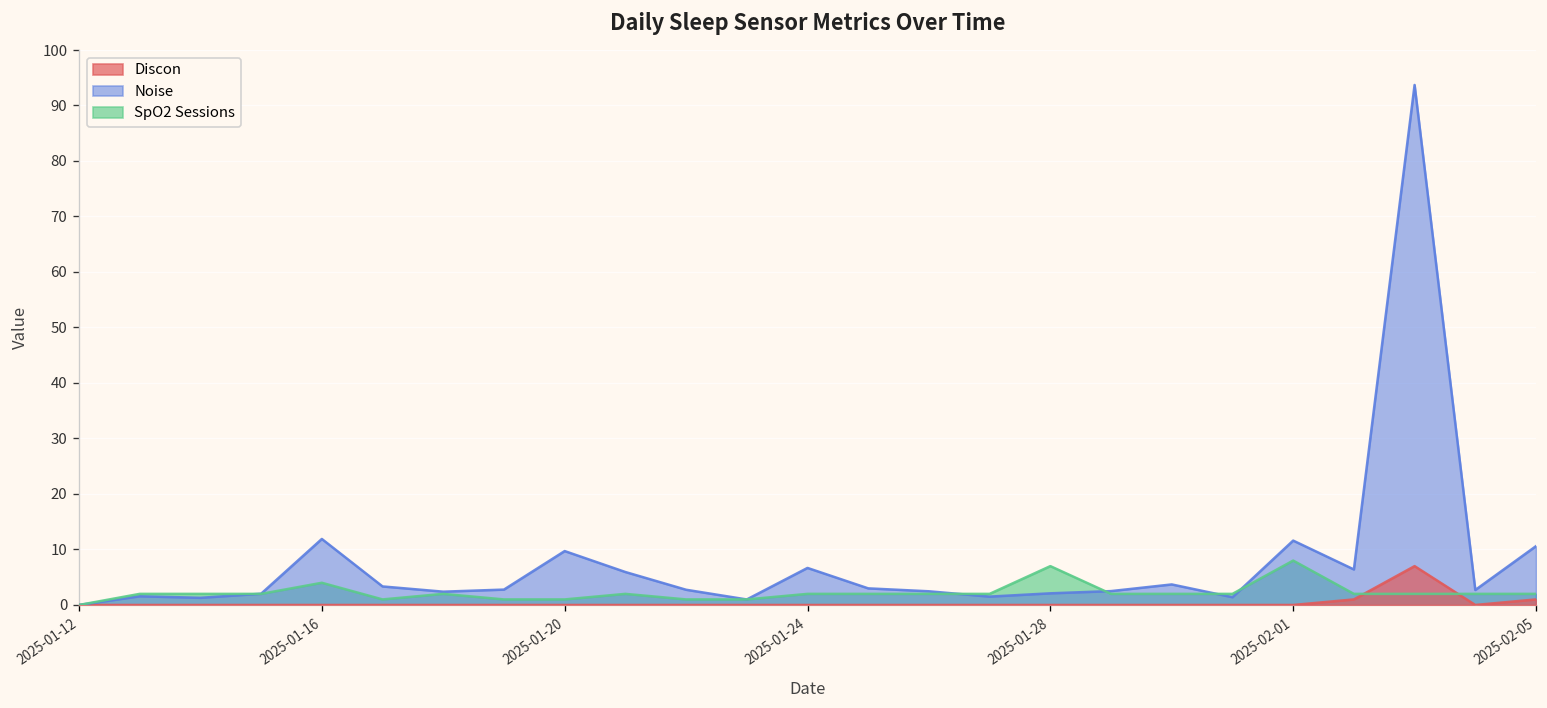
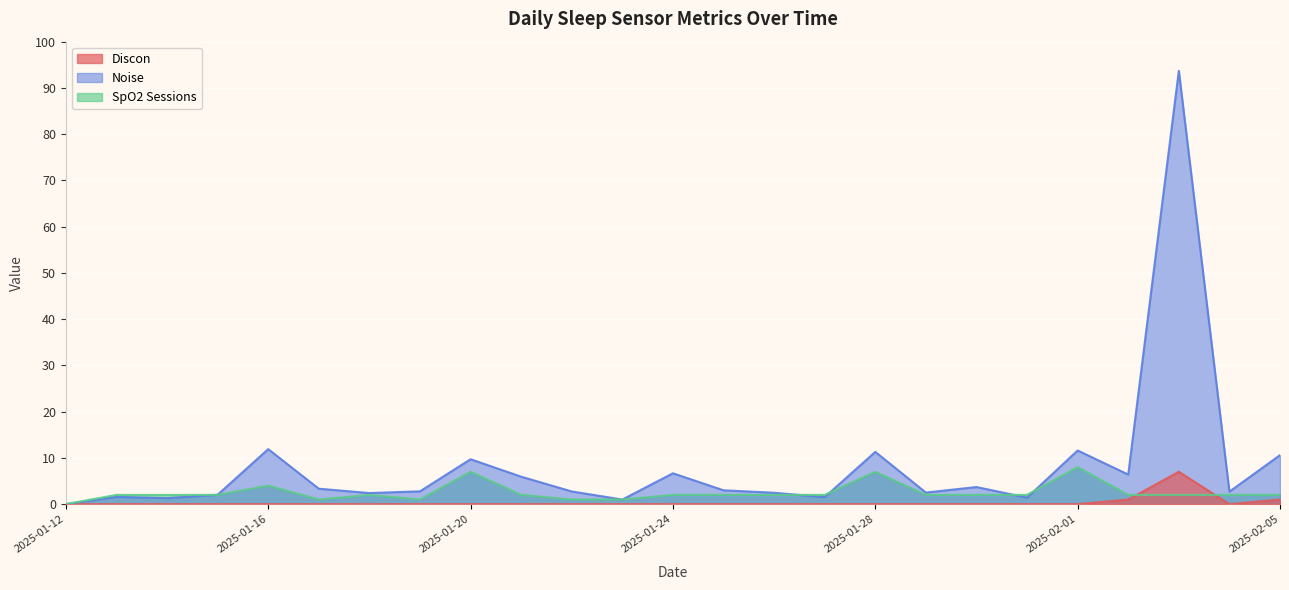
  {
    "Discon": {
      "2025-01-16": 0,
      "2025-01-20": 0,
      "2025-01-24": 0,
      "2025-01-28": 0,
      "2025-02-01": 0,
      "2025-02-05": 1
    },
    "Noise": {
      "2025-01-16": 12,
      "2025-01-20": 10,
      "2025-01-24": 7,
-     "2025-01-28": 2,
+     "2025-01-28": 11,
      "2025-02-01": 12,
      "2025-02-05": 11
    },
    "SpO2 Sessions": {
      "2025-01-16": 4,
-     "2025-01-20": 1,
+     "2025-01-20": 7,
      "2025-01-24": 2,
      "2025-01-28": 7,
      "2025-02-01": 8,
      "2025-02-05": 2
    }
  }
